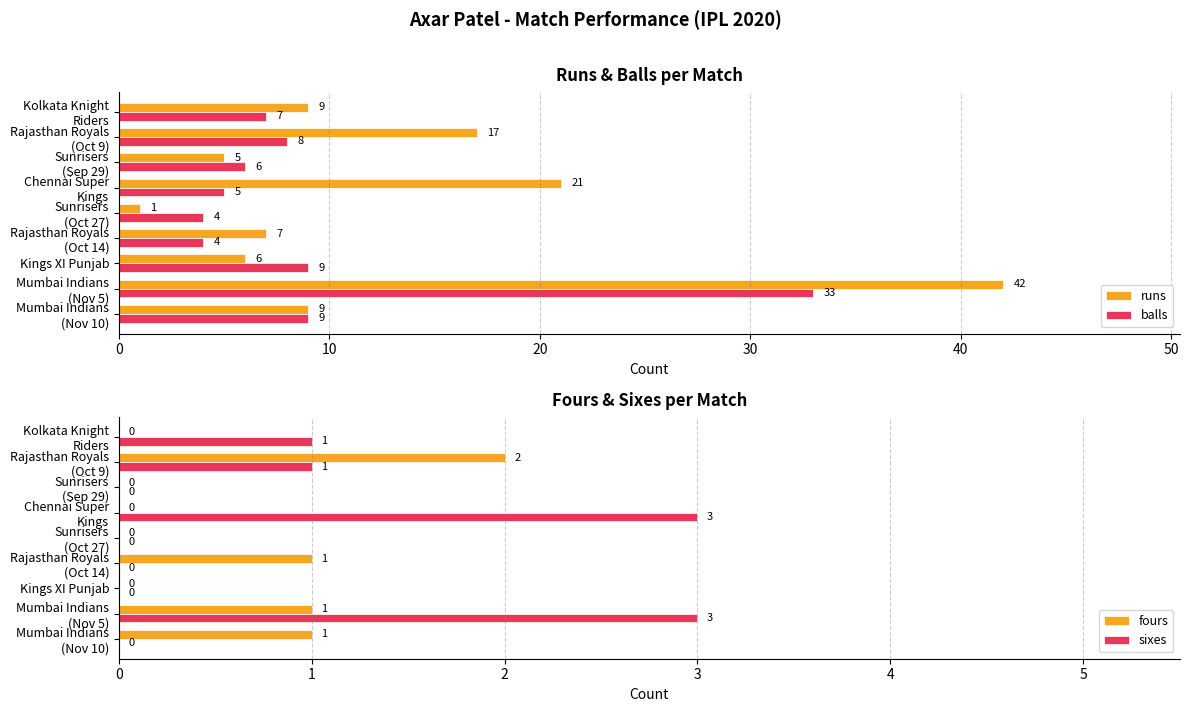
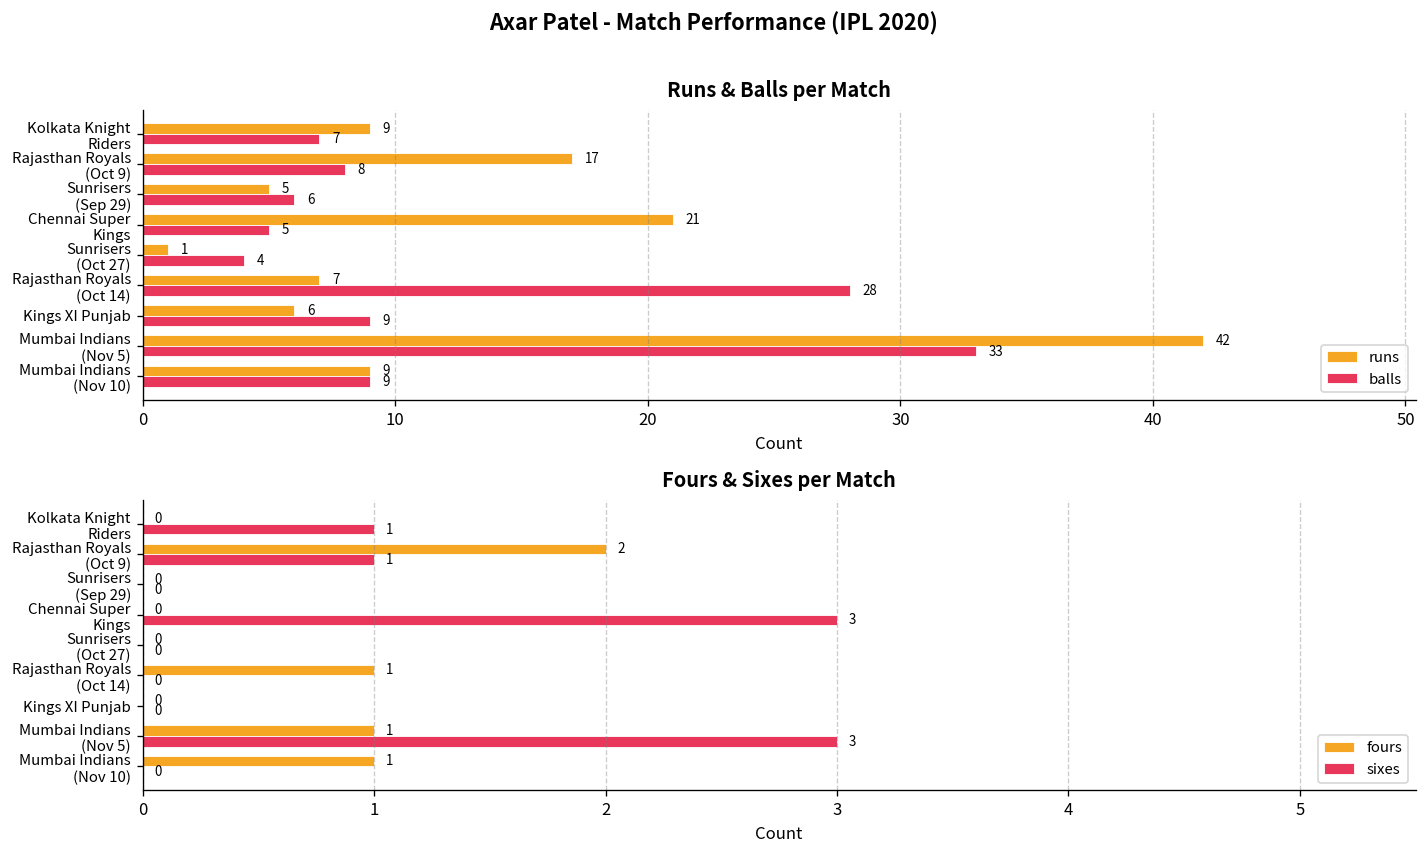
  {
    "Runs & Balls per Match": {
      "runs": {
        "Kolkata Knight Riders": 9,
        "Rajasthan Royals (Oct 9)": 17,
        "Sunrisers (Sep 29)": 5,
        "Chennai Super Kings": 21,
        "Sunrisers (Oct 27)": 1,
        "Rajasthan Royals (Oct 14)": 7,
        "Kings XI Punjab": 6,
        "Mumbai Indians (Nov 5)": 42,
        "Mumbai Indians (Nov 10)": 9
      },
      "balls": {
        "Kolkata Knight Riders": 7,
        "Rajasthan Royals (Oct 9)": 8,
        "Sunrisers (Sep 29)": 6,
        "Chennai Super Kings": 5,
        "Sunrisers (Oct 27)": 4,
-       "Rajasthan Royals (Oct 14)": 4,
+       "Rajasthan Royals (Oct 14)": 28,
        "Kings XI Punjab": 9,
        "Mumbai Indians (Nov 5)": 33,
        "Mumbai Indians (Nov 10)": 9
      }
    },
    "Fours & Sixes per Match": {
      "fours": {
        "Kolkata Knight Riders": 0,
        "Rajasthan Royals (Oct 9)": 2,
        "Sunrisers (Sep 29)": 0,
        "Chennai Super Kings": 0,
        "Sunrisers (Oct 27)": 0,
        "Rajasthan Royals (Oct 14)": 1,
        "Kings XI Punjab": 0,
        "Mumbai Indians (Nov 5)": 1,
        "Mumbai Indians (Nov 10)": 1
      },
      "sixes": {
        "Kolkata Knight Riders": 1,
        "Rajasthan Royals (Oct 9)": 1,
        "Sunrisers (Sep 29)": 0,
        "Chennai Super Kings": 3,
        "Sunrisers (Oct 27)": 0,
        "Rajasthan Royals (Oct 14)": 0,
        "Kings XI Punjab": 0,
        "Mumbai Indians (Nov 5)": 3,
        "Mumbai Indians (Nov 10)": 0
      }
    }
  }
